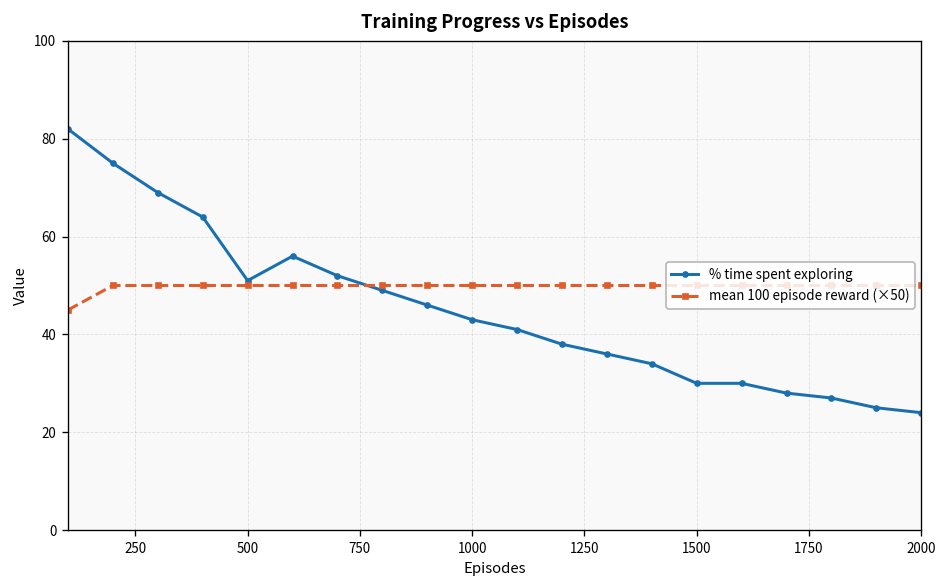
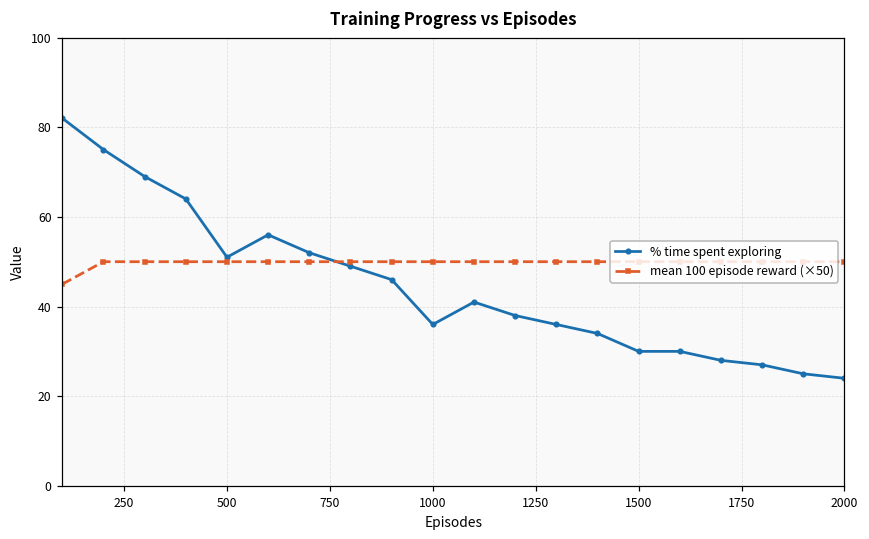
  {
    "% time spent exploring": {
      "500": 51,
-     "1000": 43,
+     "1000": 36,
      "1500": 30,
      "2000": 24
    },
    "mean 100 episode reward (×50)": {
      "500": 50,
      "1000": 50,
      "2000": 50
    }
  }
